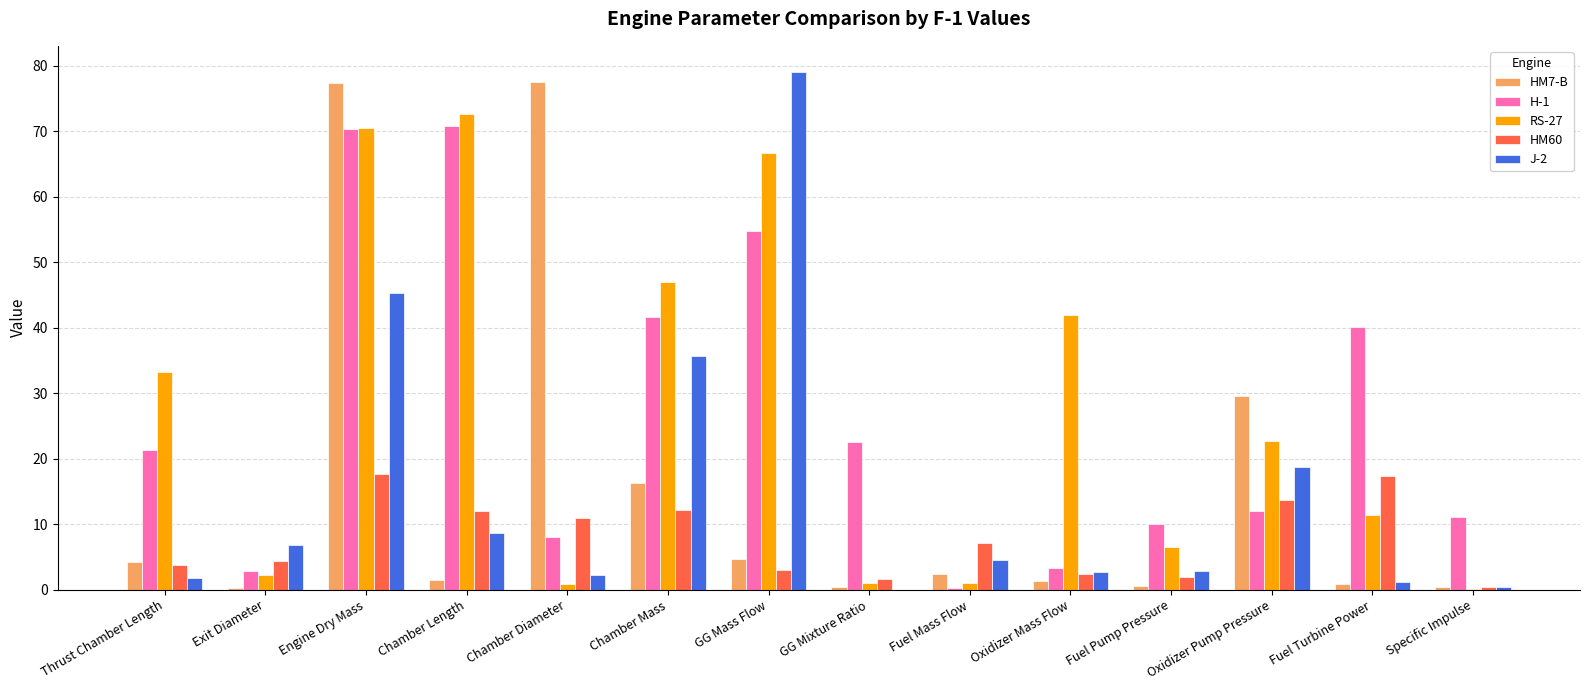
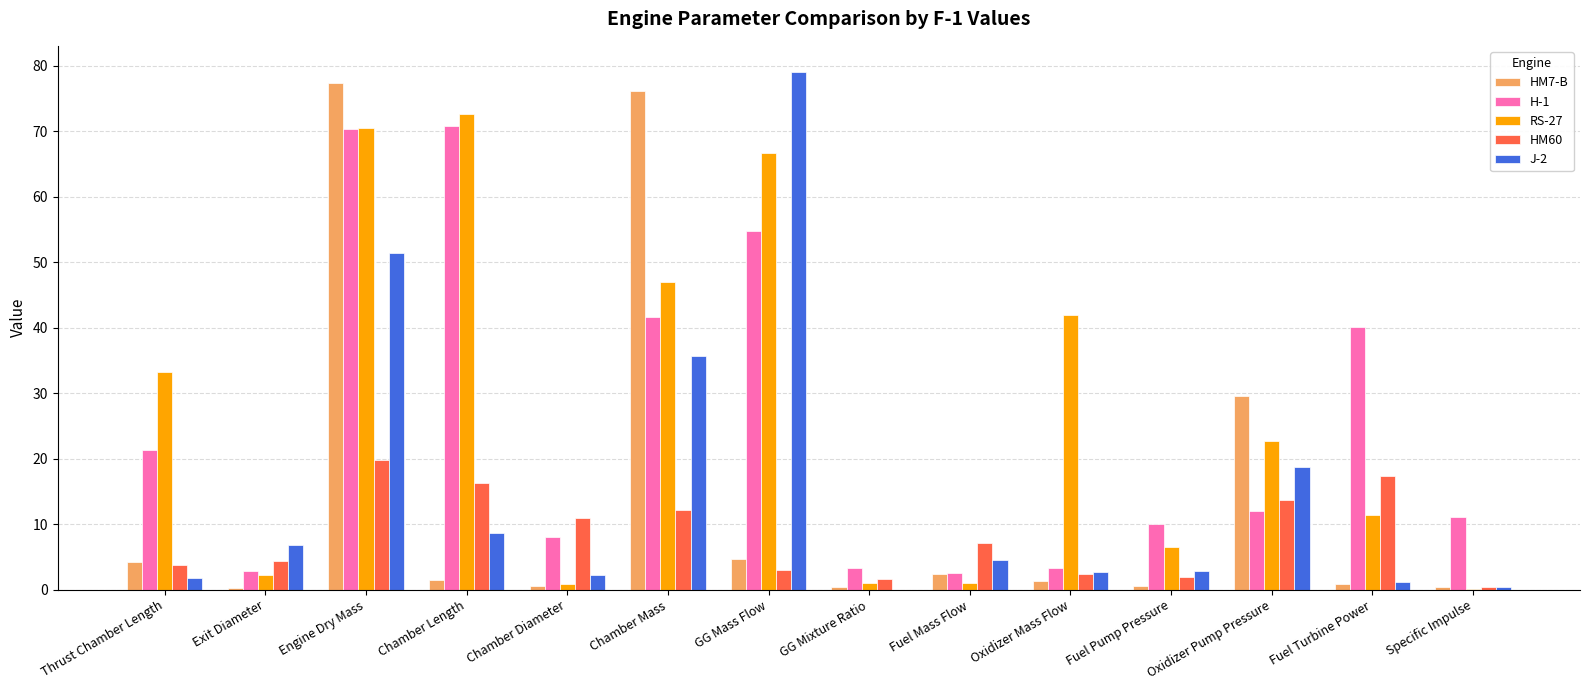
  {
    "HM7-B": {
      "Thrust Chamber Length": 4,
      "Engine Dry Mass": 77,
      "Chamber Length": 1,
-     "Chamber Diameter": 78,
-     "Chamber Mass": 16,
+     "Chamber Diameter": 1,
+     "Chamber Mass": 76,
      "GG Mass Flow": 5,
      "GG Mixture Ratio": 0,
      "Fuel Mass Flow": 2,
      "Oxidizer Mass Flow": 1,
      "Fuel Pump Pressure": 1,
      "Oxidizer Pump Pressure": 30,
      "Fuel Turbine Power": 1,
      "Specific Impulse": 0
    },
    "H-1": {
      "Thrust Chamber Length": 21,
      "Exit Diameter": 3,
      "Engine Dry Mass": 70,
      "Chamber Length": 71,
      "Chamber Diameter": 8,
      "Chamber Mass": 42,
      "GG Mass Flow": 55,
-     "GG Mixture Ratio": 23,
-     "Fuel Mass Flow": 0,
+     "GG Mixture Ratio": 3,
+     "Fuel Mass Flow": 3,
      "Oxidizer Mass Flow": 3,
      "Fuel Pump Pressure": 10,
      "Oxidizer Pump Pressure": 12,
      "Fuel Turbine Power": 40,
      "Specific Impulse": 11
    },
    "RS-27": {
      "Thrust Chamber Length": 33,
      "Exit Diameter": 2,
      "Engine Dry Mass": 71,
      "Chamber Length": 73,
      "Chamber Diameter": 1,
      "Chamber Mass": 47,
      "GG Mass Flow": 67,
      "GG Mixture Ratio": 1,
      "Fuel Mass Flow": 1,
      "Oxidizer Mass Flow": 42,
      "Fuel Pump Pressure": 6,
      "Oxidizer Pump Pressure": 23,
      "Fuel Turbine Power": 11
    },
    "HM60": {
      "Thrust Chamber Length": 4,
      "Exit Diameter": 4,
-     "Engine Dry Mass": 18,
-     "Chamber Length": 12,
+     "Engine Dry Mass": 20,
+     "Chamber Length": 16,
      "Chamber Diameter": 11,
      "Chamber Mass": 12,
      "GG Mass Flow": 3,
      "GG Mixture Ratio": 2,
      "Fuel Mass Flow": 7,
      "Oxidizer Mass Flow": 2,
      "Fuel Pump Pressure": 2,
      "Oxidizer Pump Pressure": 14,
      "Fuel Turbine Power": 17,
      "Specific Impulse": 0
    },
    "J-2": {
      "Thrust Chamber Length": 2,
      "Exit Diameter": 7,
-     "Engine Dry Mass": 45,
+     "Engine Dry Mass": 51,
      "Chamber Length": 9,
      "Chamber Diameter": 2,
      "Chamber Mass": 36,
      "GG Mass Flow": 79,
      "Fuel Mass Flow": 5,
      "Oxidizer Mass Flow": 3,
      "Fuel Pump Pressure": 3,
      "Oxidizer Pump Pressure": 19,
      "Fuel Turbine Power": 1
    }
  }
